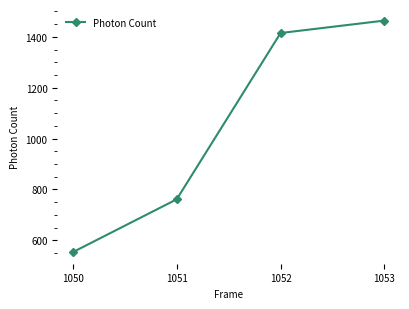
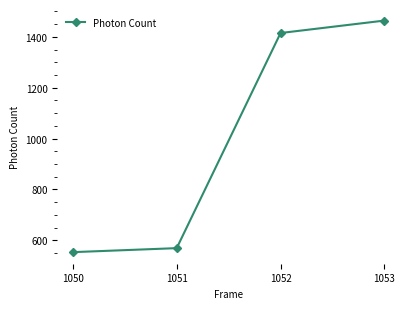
  {
    "1050": 550,
-   "1051": 760,
+   "1051": 570,
    "1052": 1410,
    "1053": 1460
  }
